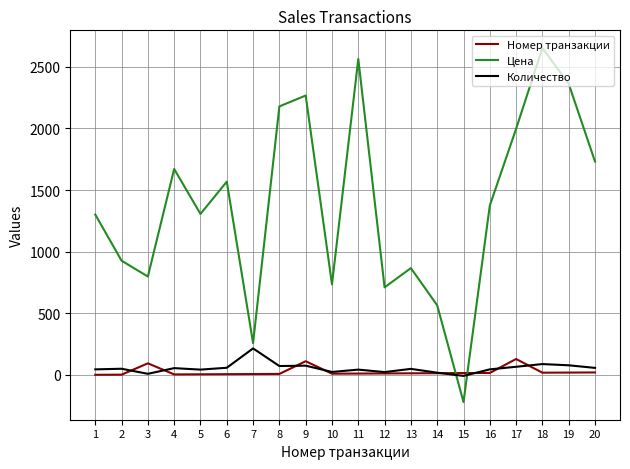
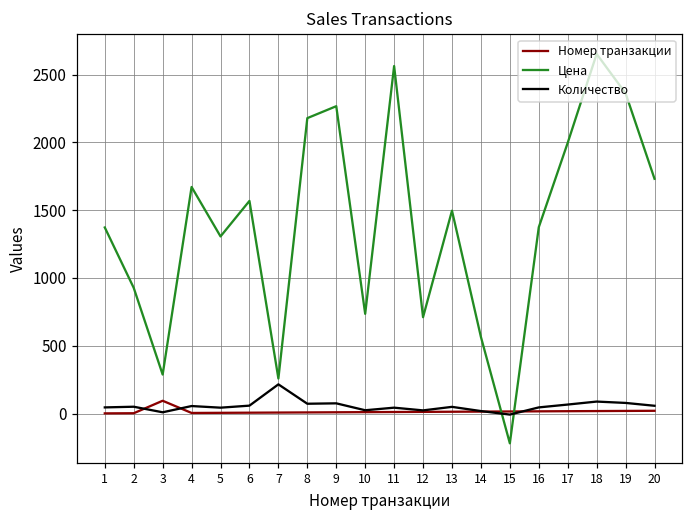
  {
    "Номер транзакции": {
      "1": 0,
      "2": 0,
      "3": 90,
      "4": 0,
      "5": 10,
      "6": 10,
      "7": 10,
      "8": 10,
-     "9": 110,
+     "9": 10,
      "11": 10,
      "13": 10,
      "15": 20,
      "16": 20,
-     "17": 130,
+     "17": 20,
      "18": 20,
      "19": 20,
      "20": 20
    },
    "Цена": {
-     "1": 1300,
+     "1": 1370,
      "2": 930,
-     "3": 800,
+     "3": 290,
      "4": 1670,
      "5": 1310,
      "6": 1570,
      "7": 260,
      "8": 2180,
      "9": 2270,
      "10": 740,
      "11": 2560,
      "12": 710,
-     "13": 870,
+     "13": 1500,
      "14": 560,
      "15": -220,
      "16": 1370,
      "17": 2000,
      "20": 1730
    },
    "Количество": {
      "1": 50,
      "2": 50,
      "3": 10,
      "4": 60,
      "5": 40,
      "6": 60,
      "7": 220,
      "8": 70,
      "9": 80,
      "11": 40,
      "13": 50,
      "15": -10,
      "16": 50,
      "17": 70,
      "18": 90,
      "19": 80,
      "20": 60
    }
  }
